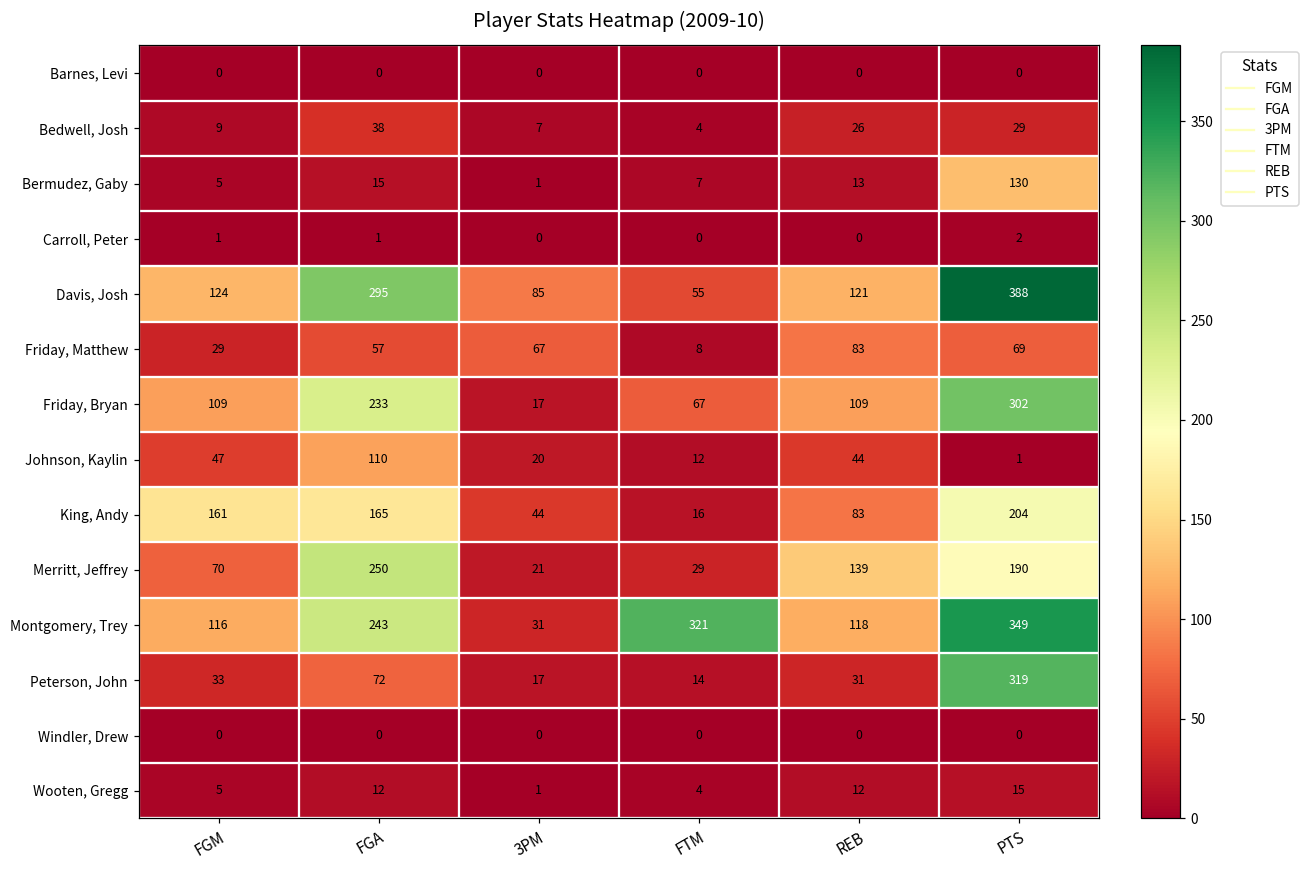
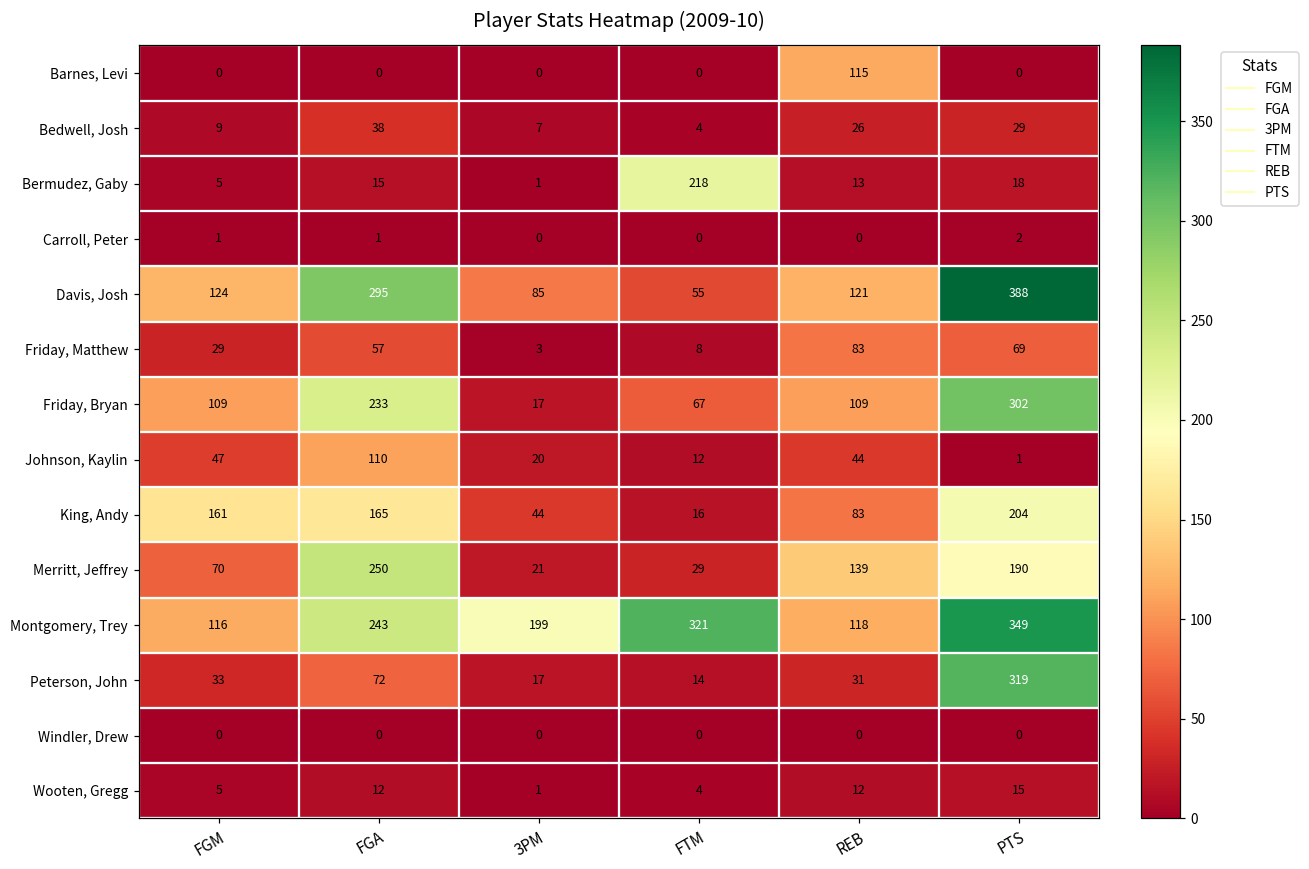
  {
    "Barnes, Levi": {
      "FGM": 0,
      "FGA": 0,
      "3PM": 0,
      "FTM": 0,
-     "REB": 0,
+     "REB": 115,
      "PTS": 0
    },
    "Bedwell, Josh": {
      "FGM": 9,
      "FGA": 38,
      "3PM": 7,
      "FTM": 4,
      "REB": 26,
      "PTS": 29
    },
    "Bermudez, Gaby": {
      "FGM": 5,
      "FGA": 15,
      "3PM": 1,
-     "FTM": 7,
+     "FTM": 218,
      "REB": 13,
-     "PTS": 130
+     "PTS": 18
    },
    "Carroll, Peter": {
      "FGM": 1,
      "FGA": 1,
      "3PM": 0,
      "FTM": 0,
      "REB": 0,
      "PTS": 2
    },
    "Davis, Josh": {
      "FGM": 124,
      "FGA": 295,
      "3PM": 85,
      "FTM": 55,
      "REB": 121,
      "PTS": 388
    },
    "Friday, Matthew": {
      "FGM": 29,
      "FGA": 57,
-     "3PM": 67,
+     "3PM": 3,
      "FTM": 8,
      "REB": 83,
      "PTS": 69
    },
    "Friday, Bryan": {
      "FGM": 109,
      "FGA": 233,
      "3PM": 17,
      "FTM": 67,
      "REB": 109,
      "PTS": 302
    },
    "Johnson, Kaylin": {
      "FGM": 47,
      "FGA": 110,
      "3PM": 20,
      "FTM": 12,
      "REB": 44,
      "PTS": 1
    },
    "King, Andy": {
      "FGM": 161,
      "FGA": 165,
      "3PM": 44,
      "FTM": 16,
      "REB": 83,
      "PTS": 204
    },
    "Merritt, Jeffrey": {
      "FGM": 70,
      "FGA": 250,
      "3PM": 21,
      "FTM": 29,
      "REB": 139,
      "PTS": 190
    },
    "Montgomery, Trey": {
      "FGM": 116,
      "FGA": 243,
-     "3PM": 31,
+     "3PM": 199,
      "FTM": 321,
      "REB": 118,
      "PTS": 349
    },
    "Peterson, John": {
      "FGM": 33,
      "FGA": 72,
      "3PM": 17,
      "FTM": 14,
      "REB": 31,
      "PTS": 319
    },
    "Windler, Drew": {
      "FGM": 0,
      "FGA": 0,
      "3PM": 0,
      "FTM": 0,
      "REB": 0,
      "PTS": 0
    },
    "Wooten, Gregg": {
      "FGM": 5,
      "FGA": 12,
      "3PM": 1,
      "FTM": 4,
      "REB": 12,
      "PTS": 15
    }
  }
